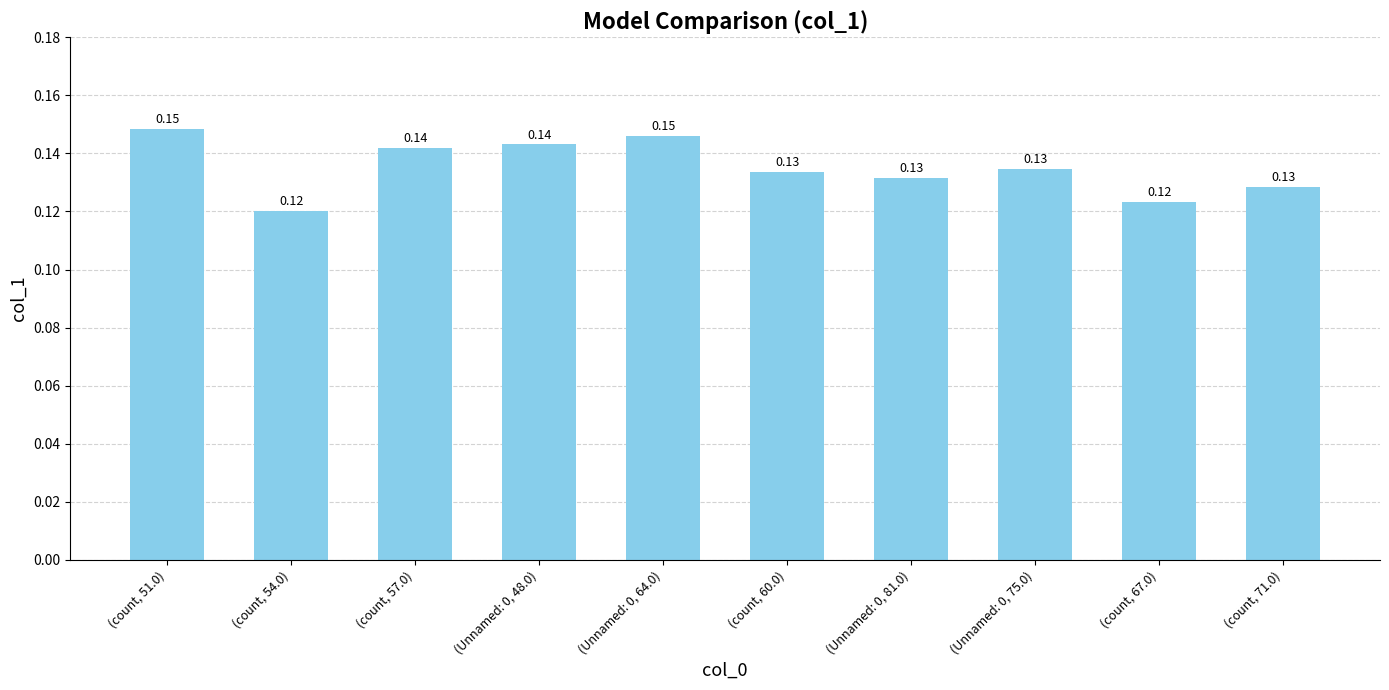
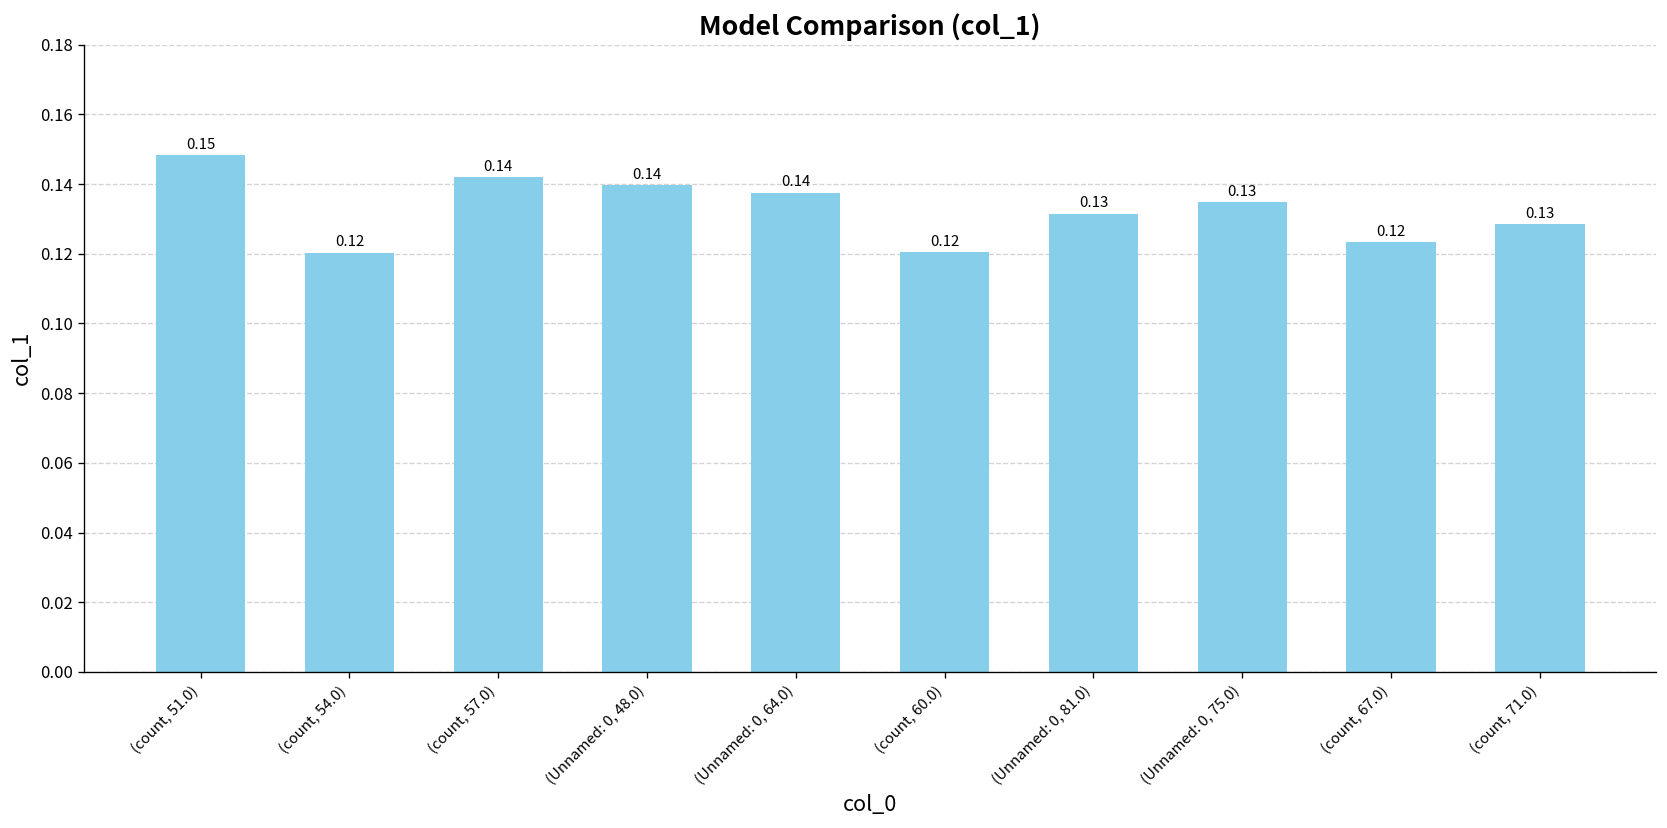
  {
    "(count, 51.0)": 0.15,
    "(count, 54.0)": 0.12,
    "(count, 57.0)": 0.14,
-   "(Unnamed: 0, 48.0)": 0.143,
-   "(Unnamed: 0, 64.0)": 0.15,
-   "(count, 60.0)": 0.13,
+   "(Unnamed: 0, 48.0)": 0.140,
+   "(Unnamed: 0, 64.0)": 0.14,
+   "(count, 60.0)": 0.12,
    "(Unnamed: 0, 81.0)": 0.13,
    "(Unnamed: 0, 75.0)": 0.13,
    "(count, 67.0)": 0.12,
    "(count, 71.0)": 0.13
  }
